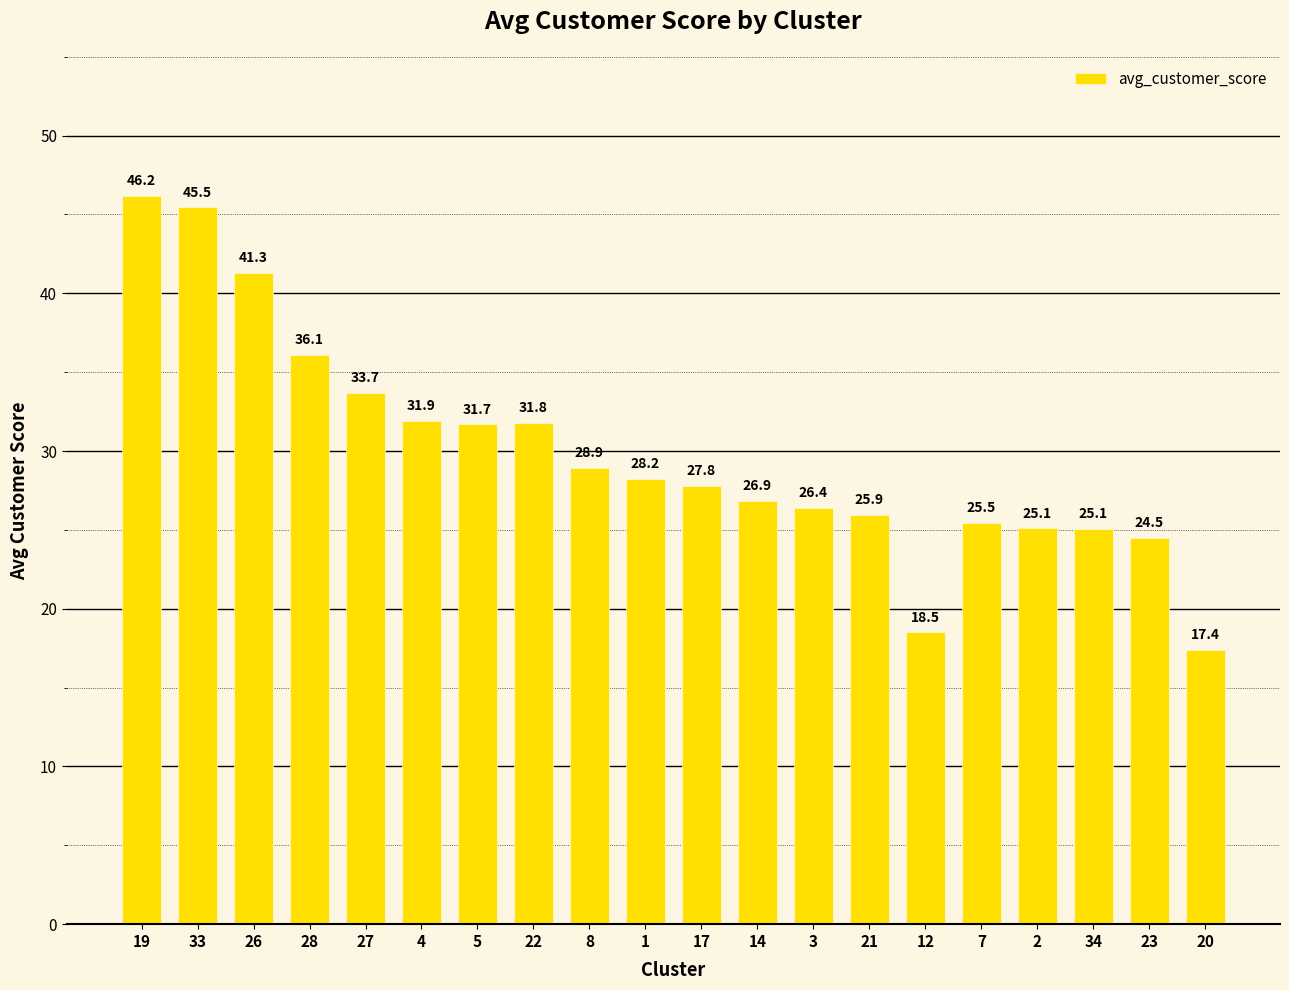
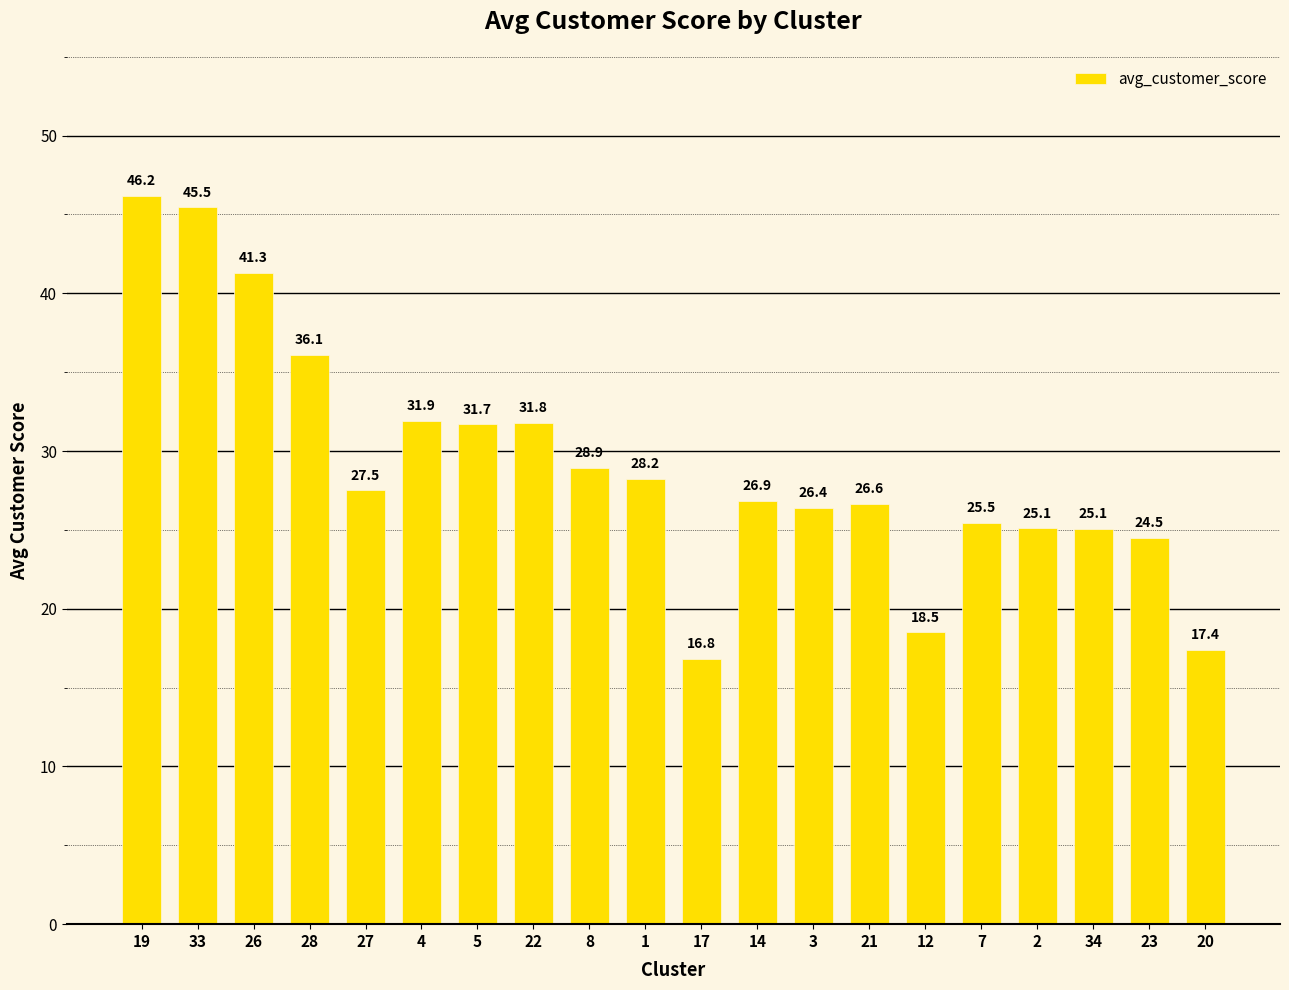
  {
    "19": 46.2,
    "33": 45.5,
    "26": 41.3,
    "28": 36.1,
-   "27": 33.7,
+   "27": 27.5,
    "4": 31.9,
    "5": 31.7,
    "22": 31.8,
    "8": 28.9,
    "1": 28.2,
-   "17": 27.8,
+   "17": 16.8,
    "14": 26.9,
    "3": 26.4,
-   "21": 25.9,
+   "21": 26.6,
    "12": 18.5,
    "7": 25.5,
    "2": 25.1,
    "34": 25.1,
    "23": 24.5,
    "20": 17.4
  }
